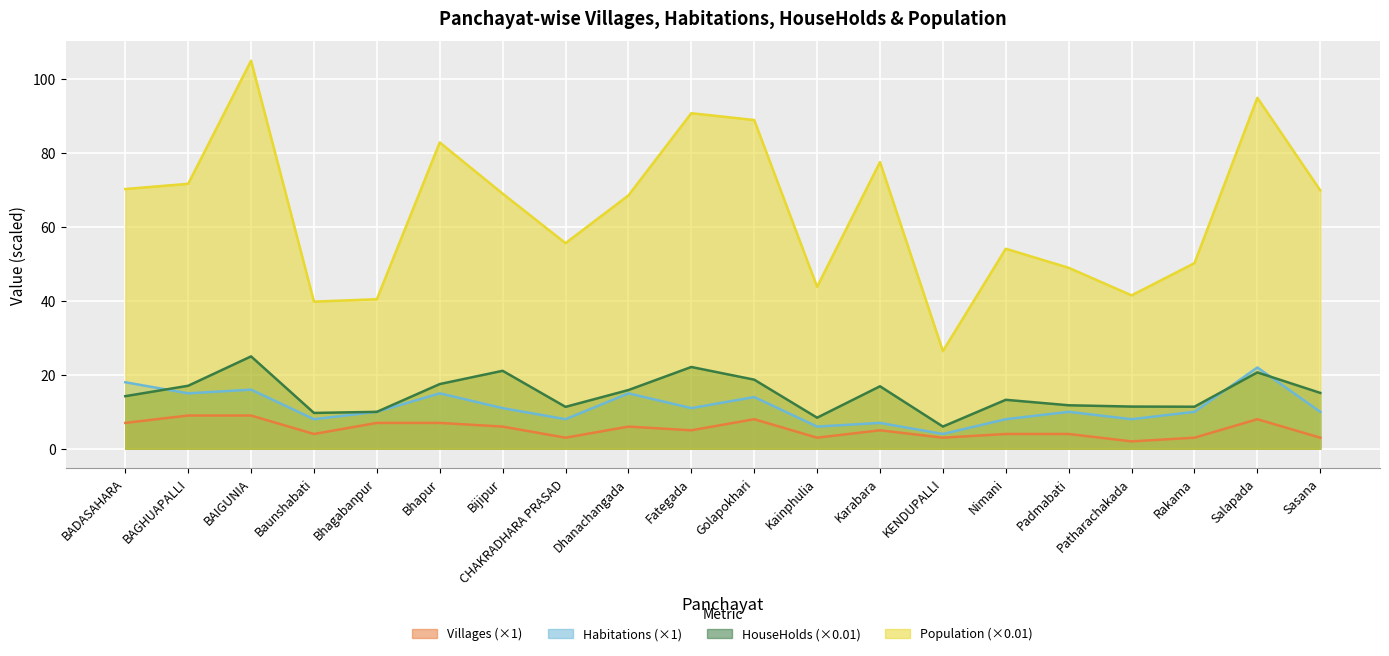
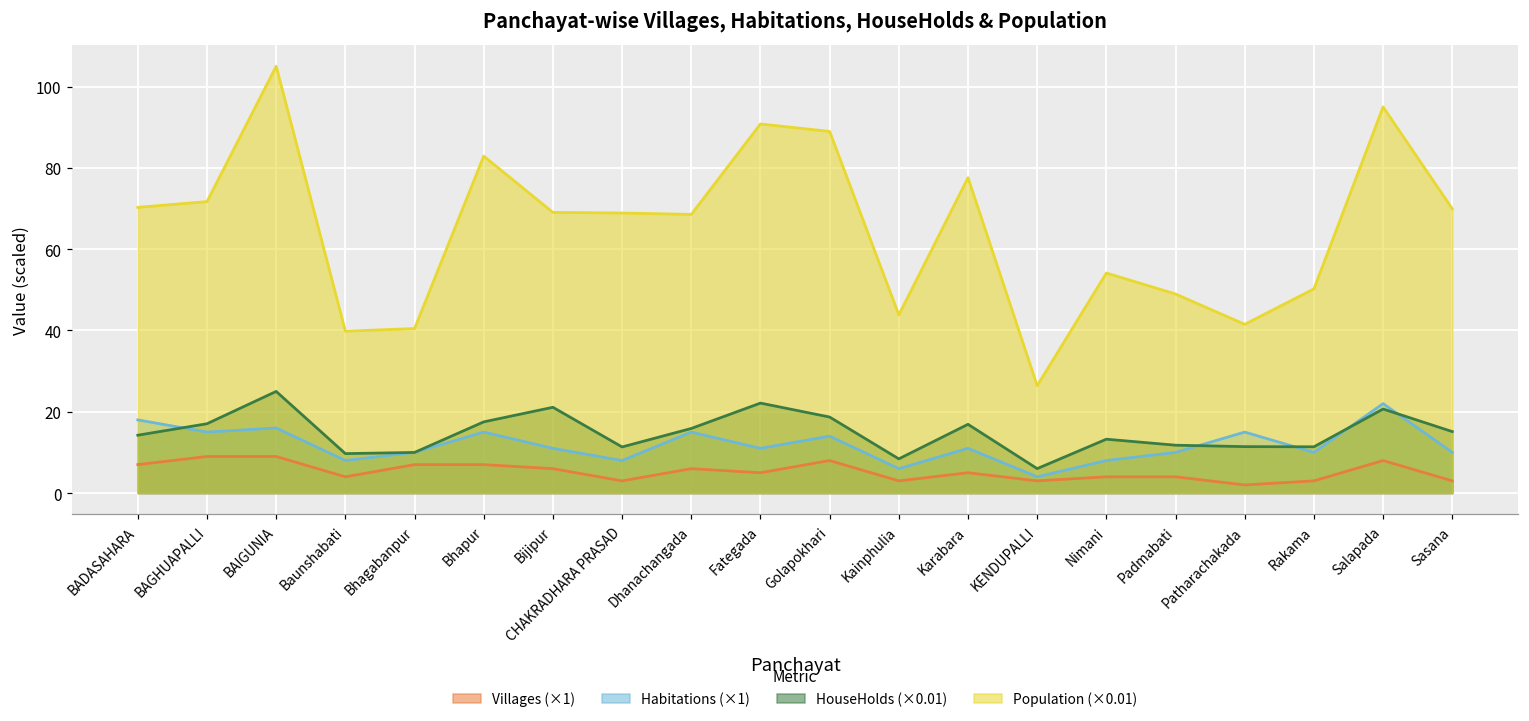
  {
    "Villages (×1)": {
      "BADASAHARA": 7,
      "BAGHUAPALLI": 9,
      "BAIGUNIA": 9,
      "Baunshabati": 4,
      "Bhagabanpur": 7,
      "Bhapur": 7,
      "Bijipur": 6,
      "CHAKRADHARA PRASAD": 3,
      "Dhanachangada": 6,
      "Fategada": 5,
      "Golapokhari": 8,
      "Kainphulia": 3,
      "Karabara": 5,
      "KENDUPALLI": 3,
      "Nimani": 4,
      "Padmabati": 4,
      "Patharachakada": 2,
      "Rakama": 3,
      "Salapada": 8,
      "Sasana": 3
    },
    "Habitations (×1)": {
      "BADASAHARA": 18,
      "BAGHUAPALLI": 15,
      "BAIGUNIA": 16,
      "Baunshabati": 8,
      "Bhapur": 15,
      "Bijipur": 11,
      "CHAKRADHARA PRASAD": 8,
      "Dhanachangada": 15,
      "Fategada": 11,
      "Golapokhari": 14,
      "Kainphulia": 6,
-     "Karabara": 7,
+     "Karabara": 11,
      "KENDUPALLI": 4,
      "Nimani": 8,
      "Padmabati": 10,
-     "Patharachakada": 8,
+     "Patharachakada": 15,
      "Rakama": 10,
      "Salapada": 22,
      "Sasana": 10
    },
    "HouseHolds (×0.01)": {
      "BADASAHARA": 14,
      "BAGHUAPALLI": 17,
      "BAIGUNIA": 25,
      "Baunshabati": 10,
      "Bhapur": 18,
      "Bijipur": 21,
      "CHAKRADHARA PRASAD": 11,
      "Dhanachangada": 16,
      "Fategada": 22,
      "Golapokhari": 19,
      "Kainphulia": 8,
      "Karabara": 17,
      "KENDUPALLI": 6,
      "Nimani": 13,
      "Padmabati": 12,
      "Patharachakada": 11,
      "Rakama": 11,
      "Salapada": 21,
      "Sasana": 15
    },
    "Population (×0.01)": {
      "BADASAHARA": 70,
      "BAGHUAPALLI": 72,
      "BAIGUNIA": 105,
      "Baunshabati": 40,
      "Bhagabanpur": 40,
      "Bhapur": 83,
      "Bijipur": 69,
-     "CHAKRADHARA PRASAD": 56,
+     "CHAKRADHARA PRASAD": 69,
      "Dhanachangada": 69,
      "Fategada": 91,
      "Golapokhari": 89,
      "Kainphulia": 44,
      "Karabara": 78,
      "KENDUPALLI": 26,
      "Nimani": 54,
      "Padmabati": 49,
      "Patharachakada": 42,
      "Rakama": 50,
      "Salapada": 95,
      "Sasana": 70
    }
  }
